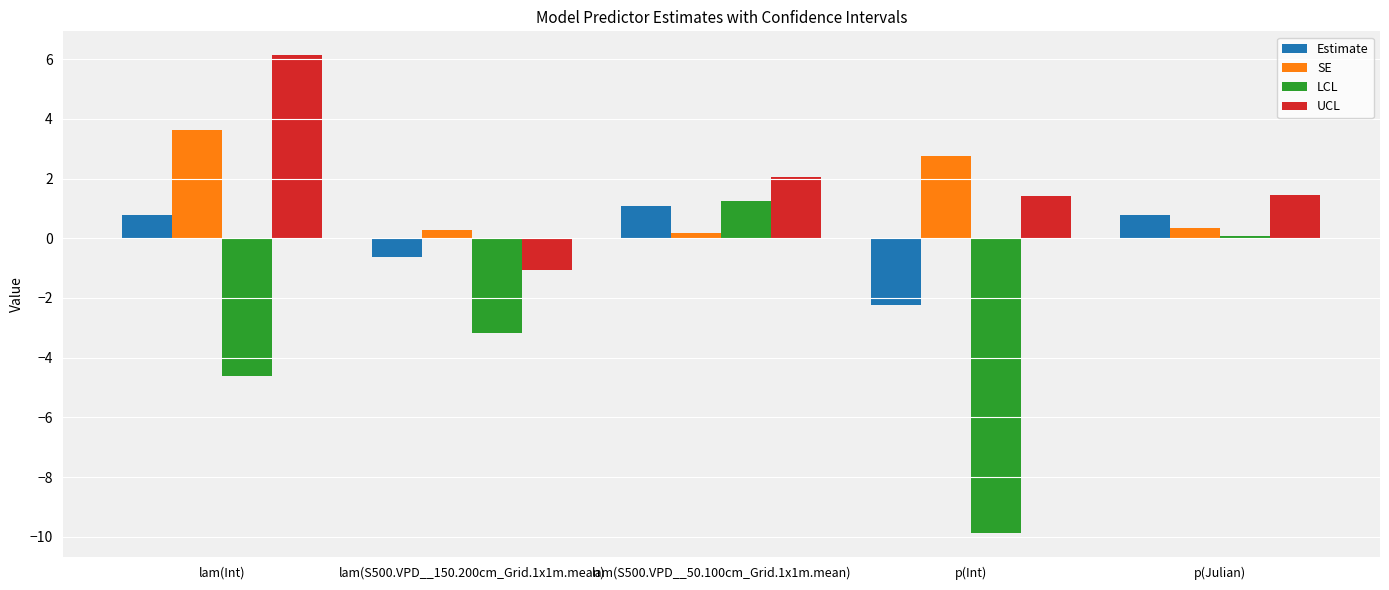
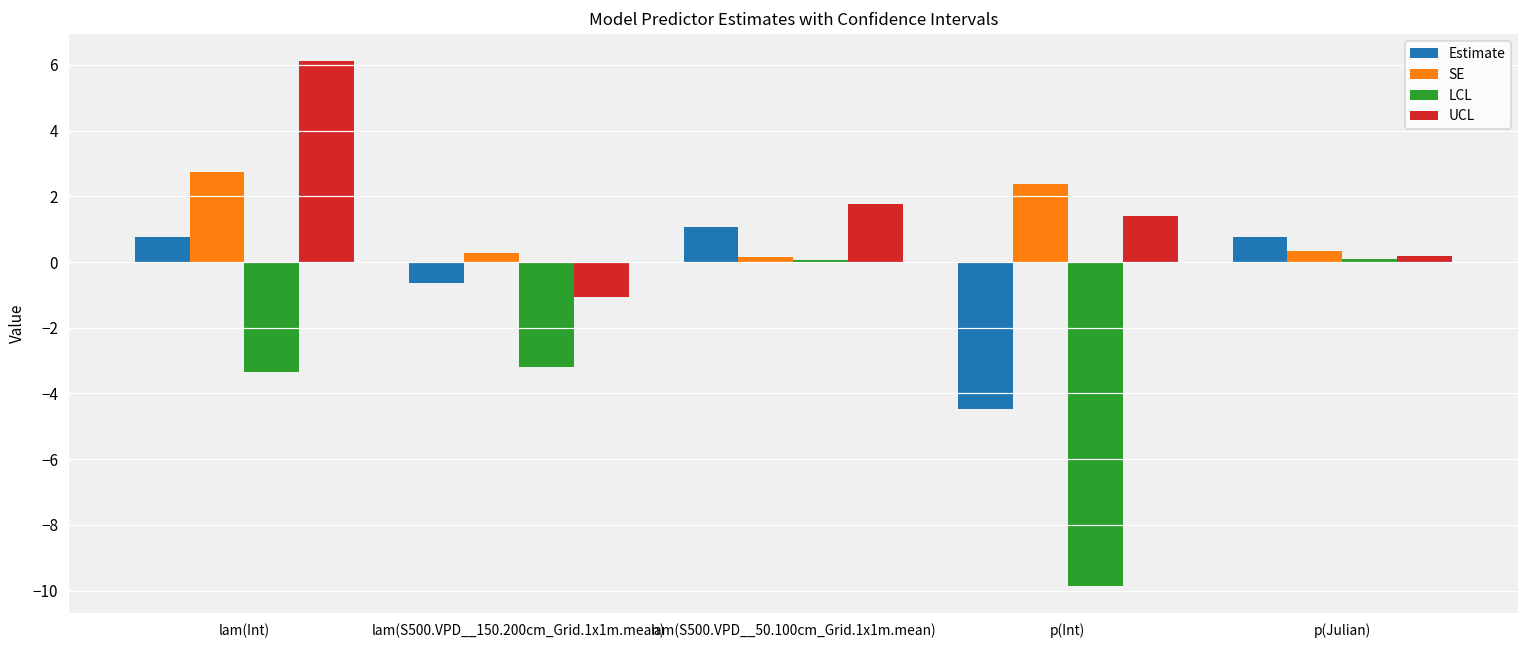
  {
    "Estimate": {
      "lam(Int)": 0.8,
      "lam(S500.VPD__150.200cm_Grid.1x1m.mean)": -0.6,
      "lam(S500.VPD__50.100cm_Grid.1x1m.mean)": 1.1,
-     "p(Int)": -2.2,
+     "p(Int)": -4.5,
      "p(Julian)": 0.8
    },
    "SE": {
-     "lam(Int)": 3.6,
+     "lam(Int)": 2.7,
      "lam(S500.VPD__150.200cm_Grid.1x1m.mean)": 0.3,
      "lam(S500.VPD__50.100cm_Grid.1x1m.mean)": 0.2,
-     "p(Int)": 2.8,
+     "p(Int)": 2.4,
      "p(Julian)": 0.3
    },
    "LCL": {
-     "lam(Int)": -4.6,
+     "lam(Int)": -3.3,
      "lam(S500.VPD__150.200cm_Grid.1x1m.mean)": -3.2,
-     "lam(S500.VPD__50.100cm_Grid.1x1m.mean)": 1.2,
+     "lam(S500.VPD__50.100cm_Grid.1x1m.mean)": 0.1,
      "p(Int)": -9.9
    },
    "UCL": {
      "lam(Int)": 6.1,
      "lam(S500.VPD__150.200cm_Grid.1x1m.mean)": -1.1,
-     "lam(S500.VPD__50.100cm_Grid.1x1m.mean)": 2.1,
+     "lam(S500.VPD__50.100cm_Grid.1x1m.mean)": 1.8,
      "p(Int)": 1.4,
-     "p(Julian)": 1.4
+     "p(Julian)": 0.2
    }
  }
